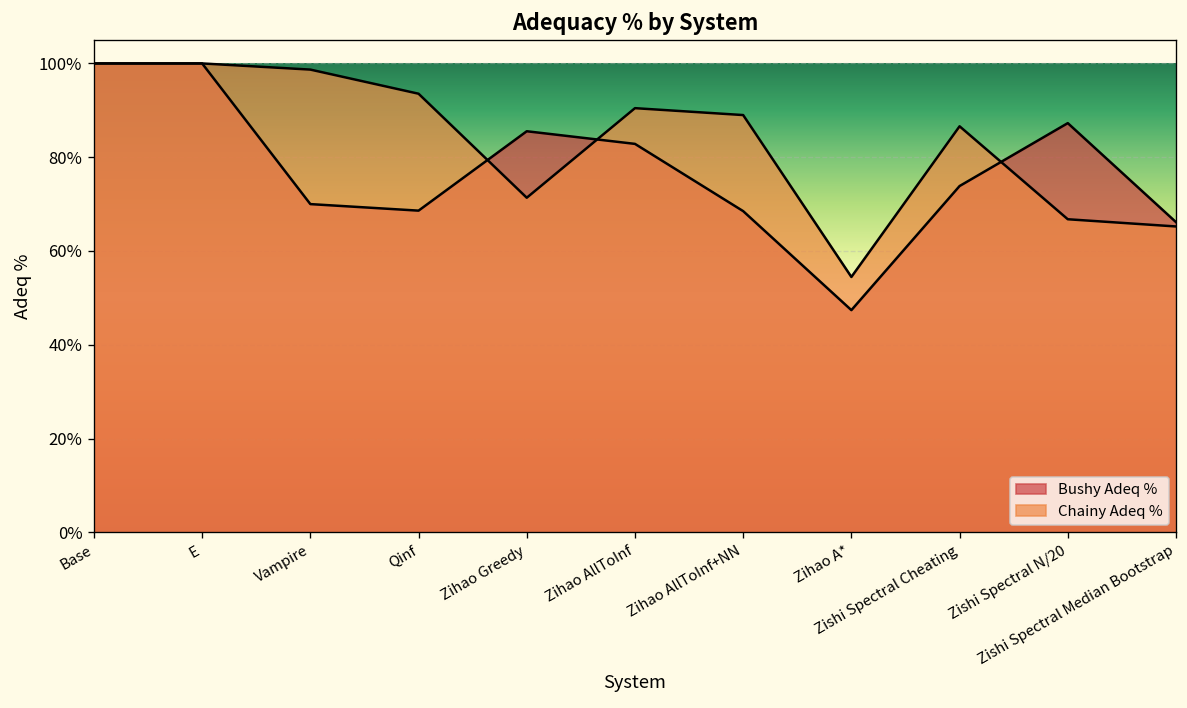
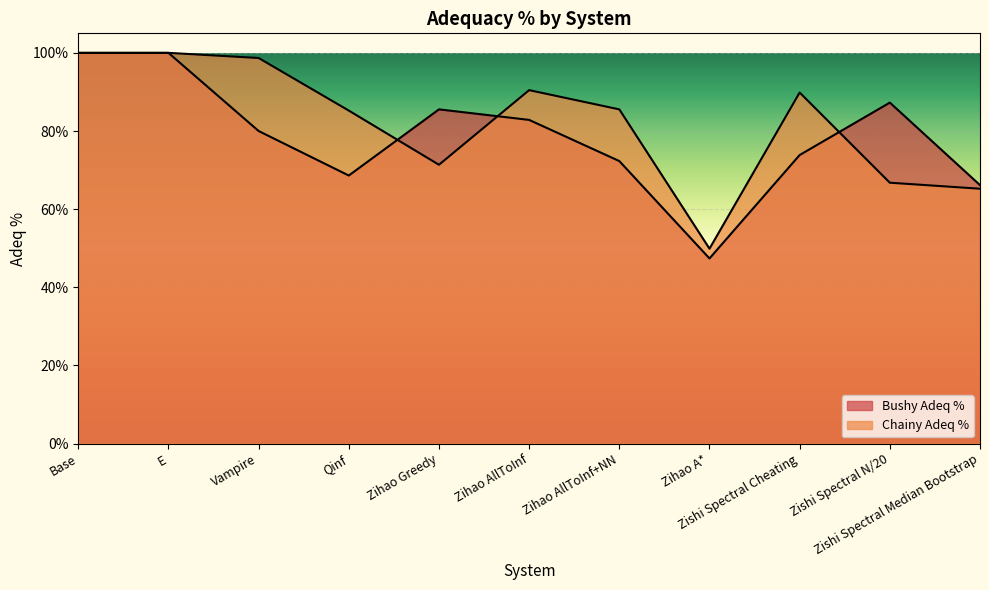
  {
    "Bushy Adeq %": {
-     "Vampire": "70%",
+     "Vampire": "80%",
      "Qinf": "69%",
      "Zihao Greedy": "86%",
      "Zihao AllToInf": "83%",
-     "Zihao AllToInf+NN": "69%",
+     "Zihao AllToInf+NN": "72%",
      "Zihao A*": "47%",
      "Zishi Spectral Cheating": "74%",
      "Zishi Spectral N/20": "87%",
      "Zishi Spectral Median Bootstrap": "66%"
    },
    "Chainy Adeq %": {
      "Vampire": "99%",
-     "Qinf": "94%",
+     "Qinf": "85%",
      "Zihao Greedy": "71%",
      "Zihao AllToInf": "90%",
-     "Zihao AllToInf+NN": "89%",
-     "Zihao A*": "54%",
-     "Zishi Spectral Cheating": "87%",
+     "Zihao AllToInf+NN": "86%",
+     "Zihao A*": "50%",
+     "Zishi Spectral Cheating": "90%",
      "Zishi Spectral N/20": "67%",
      "Zishi Spectral Median Bootstrap": "65%"
    }
  }
